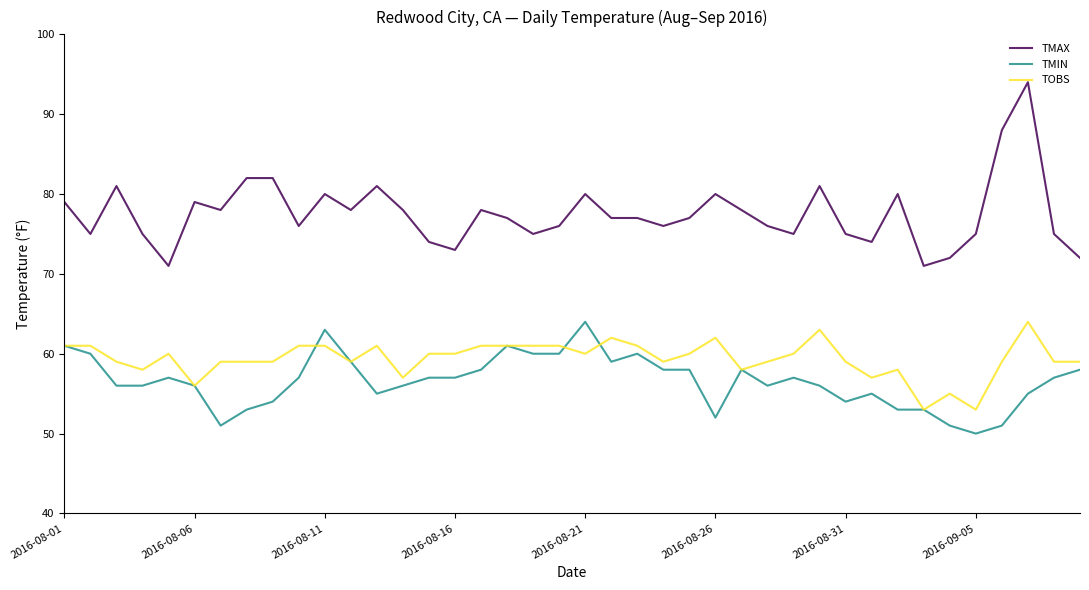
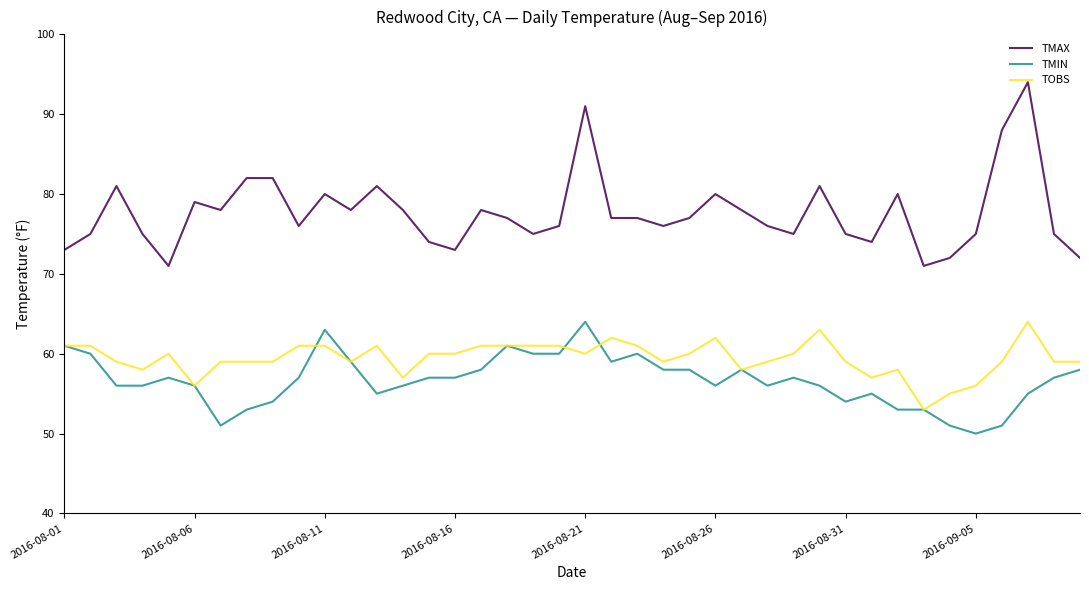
  {
    "TMAX": {
-     "2016-08-01": 79,
+     "2016-08-01": 73,
      "2016-08-06": 79,
      "2016-08-11": 80,
      "2016-08-16": 73,
-     "2016-08-21": 80,
+     "2016-08-21": 91,
      "2016-08-26": 80,
      "2016-08-31": 75,
      "2016-09-05": 75
    },
    "TMIN": {
      "2016-08-11": 63,
      "2016-08-16": 57,
      "2016-08-21": 64,
-     "2016-08-26": 52,
+     "2016-08-26": 56,
      "2016-08-31": 54,
      "2016-09-05": 50
    },
    "TOBS": {
      "2016-08-11": 61,
      "2016-08-16": 60,
      "2016-08-21": 60,
      "2016-08-26": 62,
      "2016-08-31": 59,
-     "2016-09-05": 53
+     "2016-09-05": 56
    }
  }
